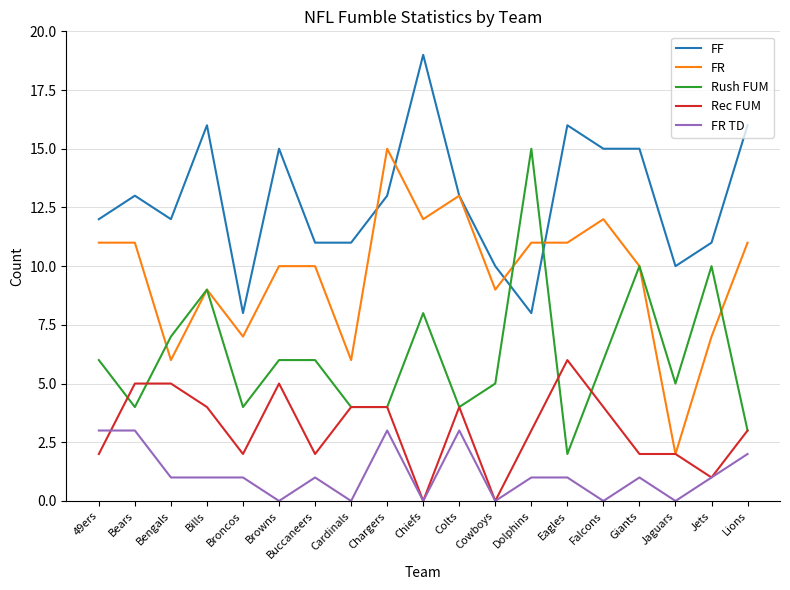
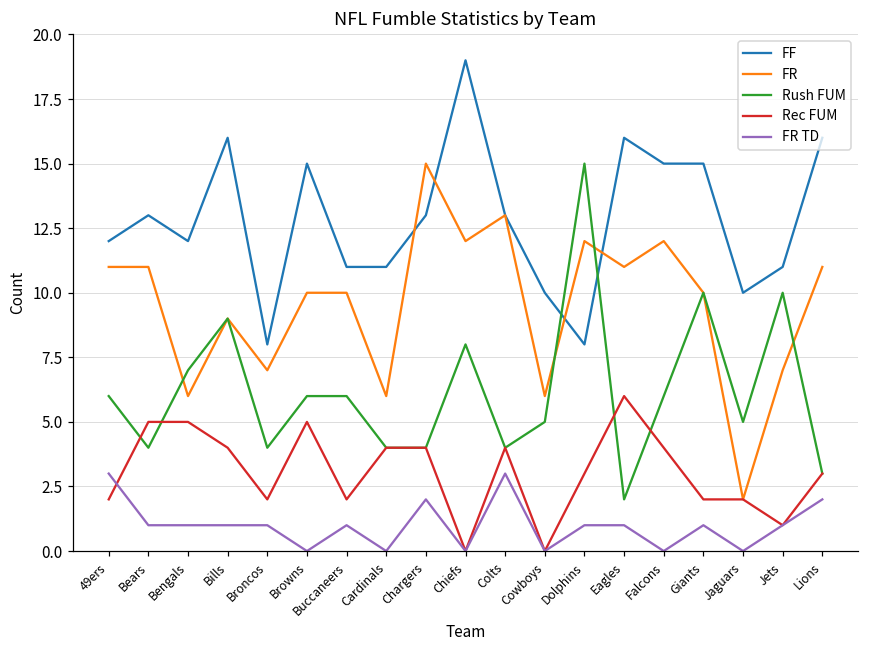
  {
    "FF": {
      "49ers": 12,
      "Bears": 13,
      "Bengals": 12,
      "Bills": 16,
      "Broncos": 8,
      "Browns": 15,
      "Buccaneers": 11,
      "Cardinals": 11,
      "Chargers": 13,
      "Chiefs": 19,
      "Cowboys": 10,
      "Dolphins": 8,
      "Eagles": 16,
      "Falcons": 15,
      "Giants": 15,
      "Jaguars": 10,
      "Jets": 11
    },
    "FR": {
      "49ers": 11,
      "Bears": 11,
      "Bengals": 6,
      "Broncos": 7,
      "Browns": 10,
      "Buccaneers": 10,
      "Cardinals": 6,
      "Chargers": 15,
      "Chiefs": 12,
-     "Cowboys": 9,
-     "Dolphins": 11,
+     "Cowboys": 6,
+     "Dolphins": 12,
      "Eagles": 11,
      "Falcons": 12,
      "Jets": 7,
      "Lions": 11
    },
    "Rush FUM": {
      "49ers": 6,
      "Bears": 4,
      "Bengals": 7,
      "Broncos": 4,
      "Browns": 6,
      "Buccaneers": 6,
      "Chiefs": 8,
      "Cowboys": 5,
      "Dolphins": 15,
      "Eagles": 2,
      "Falcons": 6,
      "Jaguars": 5,
      "Jets": 10
    },
    "Rec FUM": {
      "49ers": 2,
      "Bears": 5,
      "Bengals": 5,
      "Bills": 4,
      "Broncos": 2,
      "Browns": 5,
      "Buccaneers": 2,
      "Dolphins": 3,
      "Eagles": 6,
      "Falcons": 4,
      "Giants": 2
    },
    "FR TD": {
      "49ers": 3,
-     "Bears": 3,
+     "Bears": 1,
      "Bengals": 1,
      "Bills": 1,
      "Broncos": 1,
      "Browns": 0,
      "Buccaneers": 1,
      "Cardinals": 0,
-     "Chargers": 3,
+     "Chargers": 2,
      "Colts": 3,
      "Dolphins": 1,
      "Eagles": 1,
      "Falcons": 0,
      "Giants": 1,
      "Jaguars": 0,
      "Lions": 2
    }
  }
